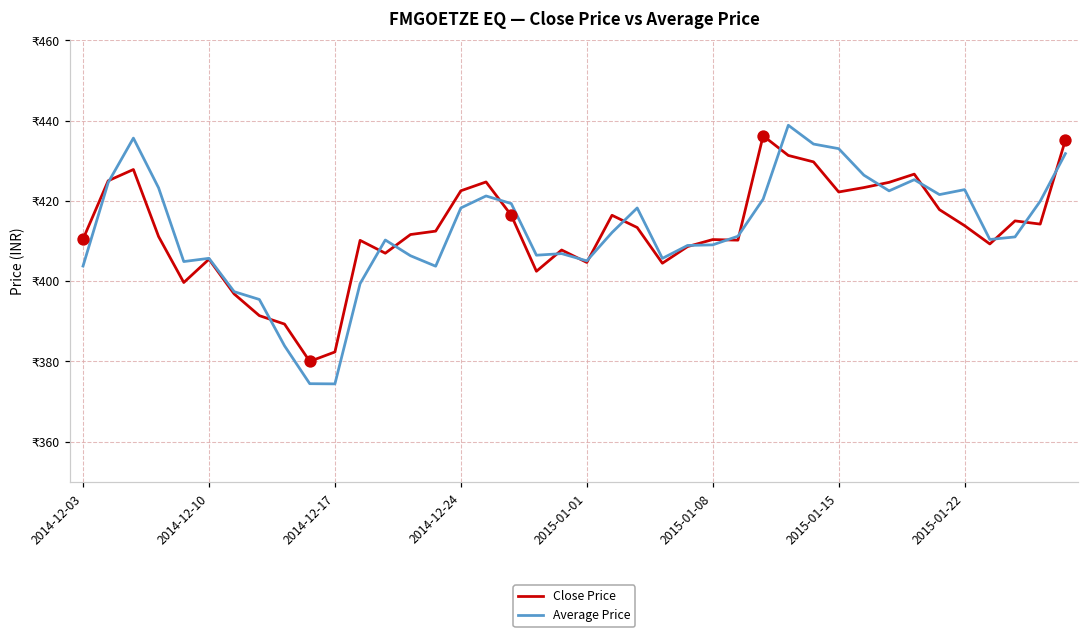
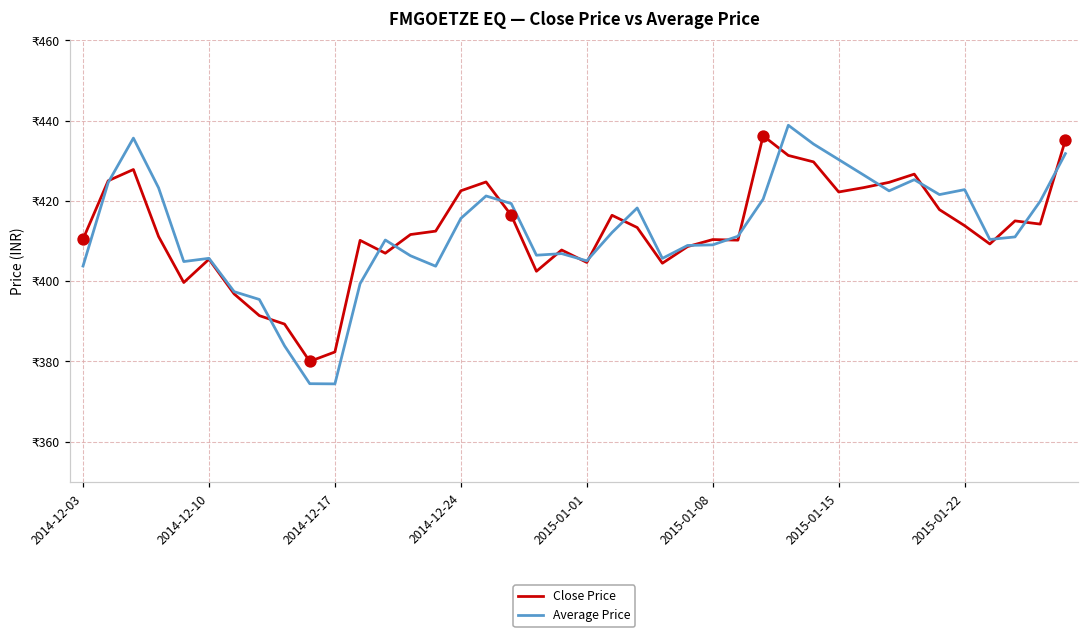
  {
    "Average Price": {
      "2014-12-03": "₹404",
      "2014-12-17": "₹374",
-     "2014-12-24": "₹418",
+     "2014-12-24": "₹416",
      "2015-01-08": "₹409",
-     "2015-01-15": "₹433",
+     "2015-01-15": "₹430",
      "2015-01-22": "₹423"
    }
  }
